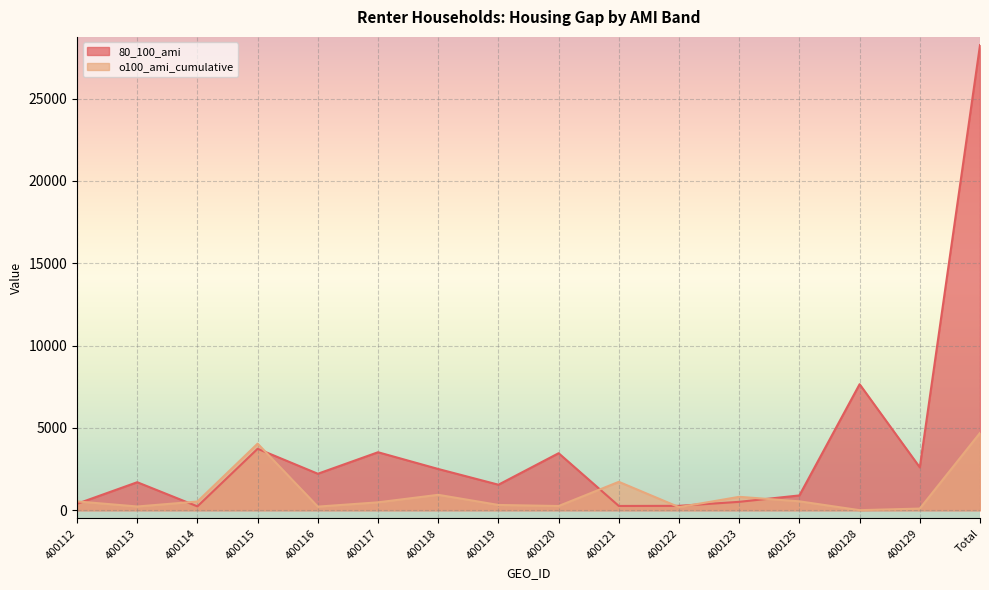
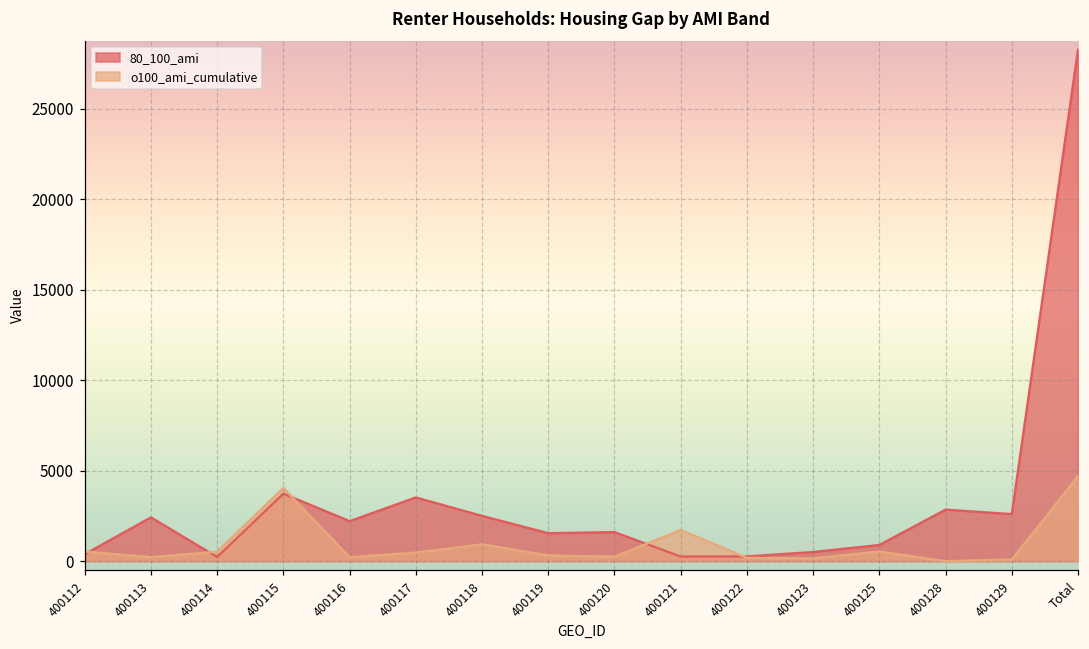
  {
    "80_100_ami": {
-     "400113": 1700,
+     "400113": 2400,
      "400114": 200,
      "400115": 3700,
      "400116": 2200,
      "400117": 3500,
      "400118": 2500,
      "400119": 1500,
-     "400120": 3500,
+     "400120": 1600,
      "400121": 300,
      "400123": 500,
      "400125": 900,
-     "400128": 7700,
+     "400128": 2800,
      "400129": 2600,
      "Total": 28300
    },
    "o100_ami_cumulative": {
      "400113": 200,
      "400114": 500,
      "400115": 4000,
      "400116": 200,
      "400117": 500,
      "400118": 900,
      "400119": 300,
      "400120": 300,
      "400121": 1700,
-     "400123": 800,
+     "400123": 200,
      "400125": 500,
      "400128": 0,
      "400129": 100,
      "Total": 4700
    }
  }
